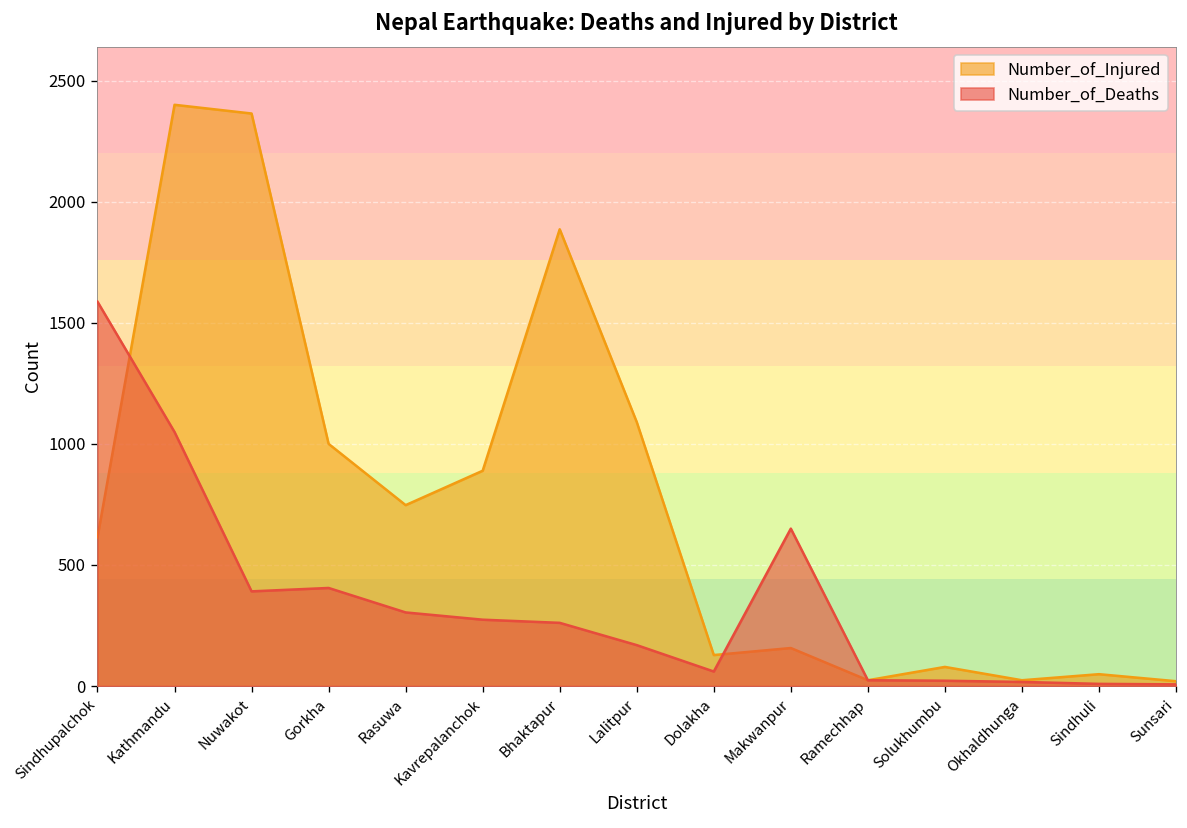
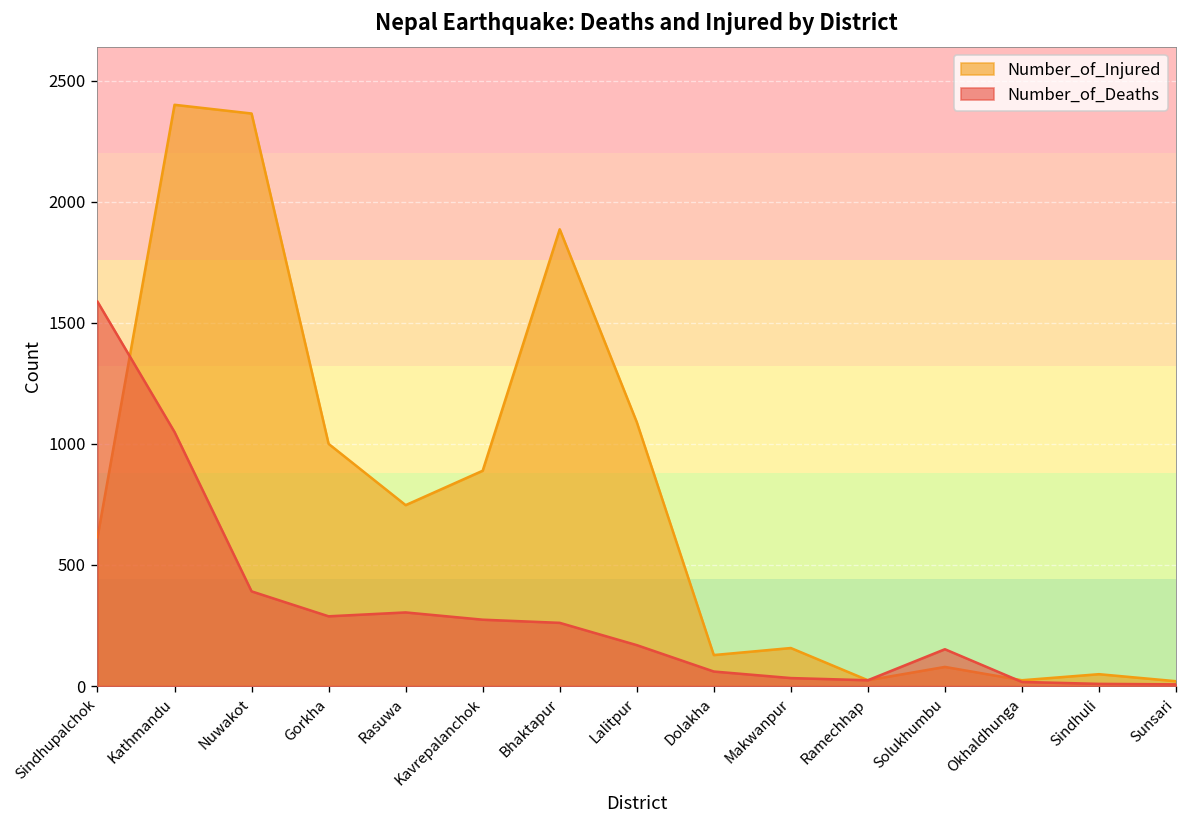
  {
    "Number_of_Injured": {
      "Sindhupalchok": 610,
      "Kathmandu": 2400,
      "Nuwakot": 2360,
      "Gorkha": 1000,
      "Rasuwa": 750,
      "Kavrepalanchok": 890,
      "Bhaktapur": 1890,
      "Lalitpur": 1090,
      "Dolakha": 130,
      "Makwanpur": 160,
      "Solukhumbu": 80,
      "Sindhuli": 50,
      "Sunsari": 20
    },
    "Number_of_Deaths": {
      "Sindhupalchok": 1590,
      "Kathmandu": 1050,
      "Nuwakot": 390,
-     "Gorkha": 410,
+     "Gorkha": 290,
      "Rasuwa": 300,
      "Kavrepalanchok": 270,
      "Bhaktapur": 260,
      "Lalitpur": 170,
      "Dolakha": 60,
-     "Makwanpur": 650,
-     "Solukhumbu": 20,
+     "Makwanpur": 30,
+     "Solukhumbu": 150,
      "Sindhuli": 10,
      "Sunsari": 10
    }
  }
